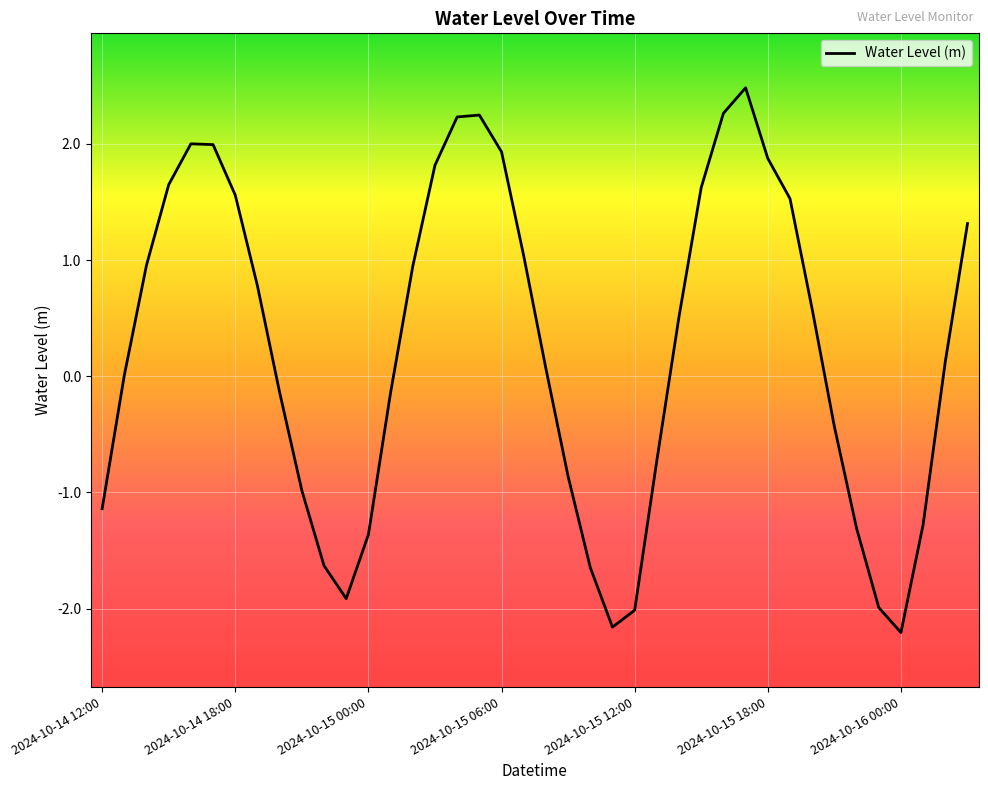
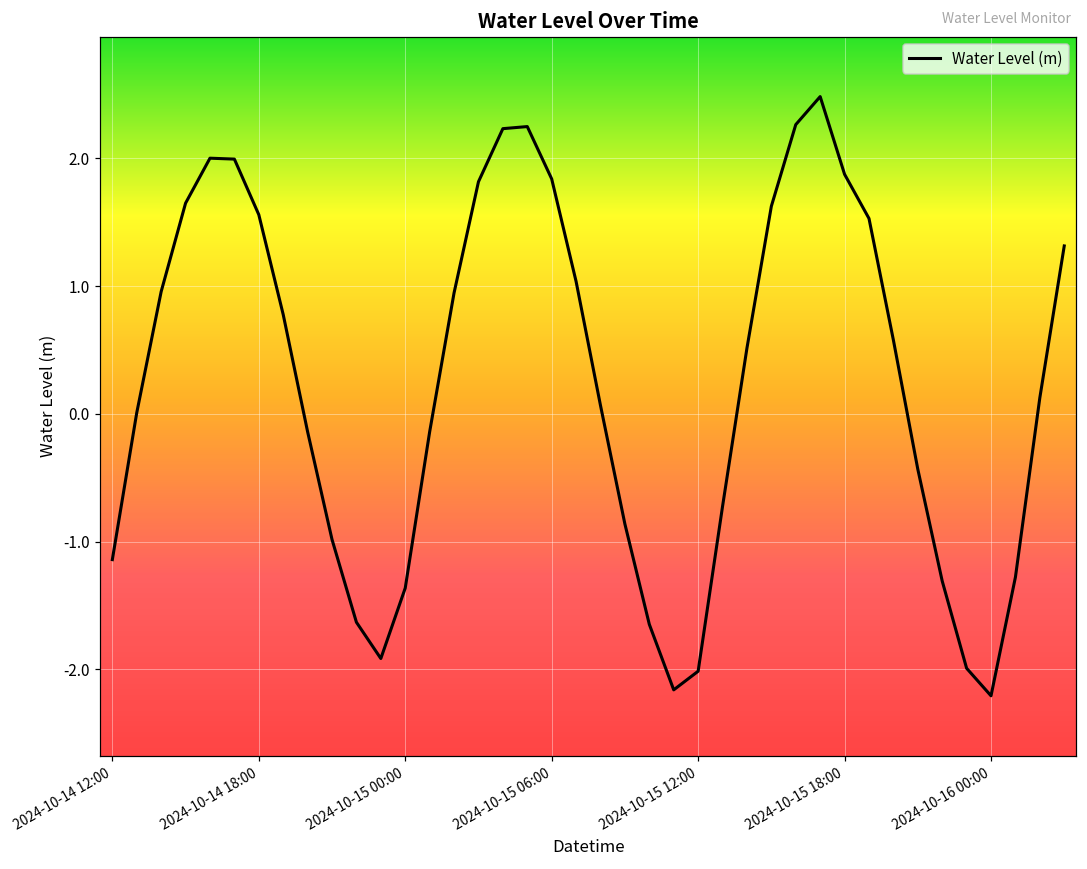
  {
    "2024-10-14 12:00": -1.14,
    "2024-10-14 18:00": 1.56,
    "2024-10-15 00:00": -1.36,
-   "2024-10-15 06:00": 1.93,
+   "2024-10-15 06:00": 1.84,
    "2024-10-15 12:00": -2.01,
    "2024-10-15 18:00": 1.88,
    "2024-10-16 00:00": -2.21
  }
